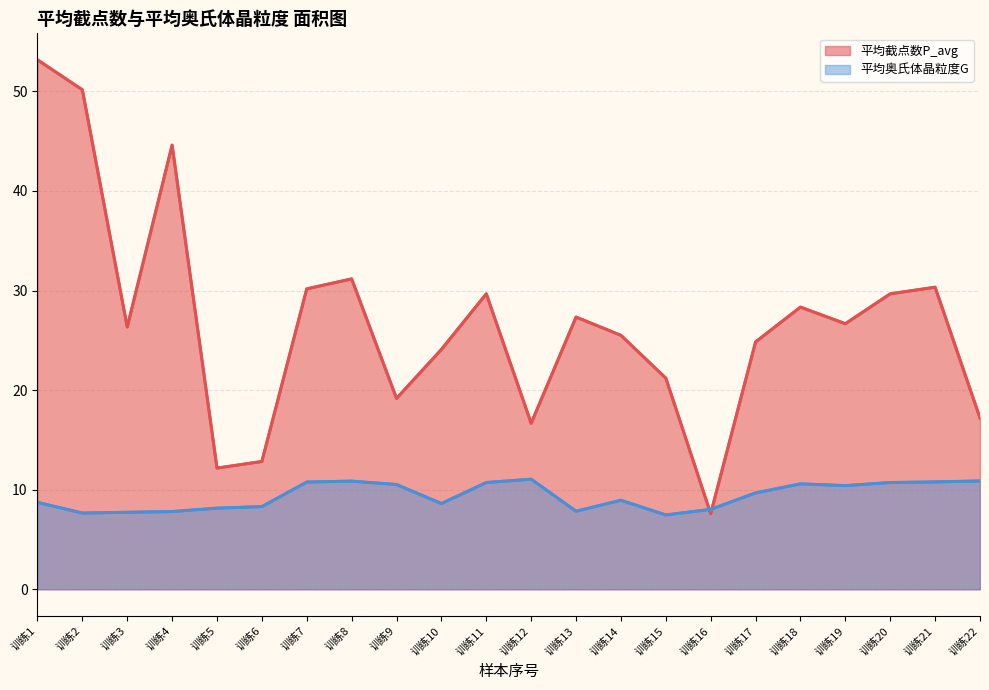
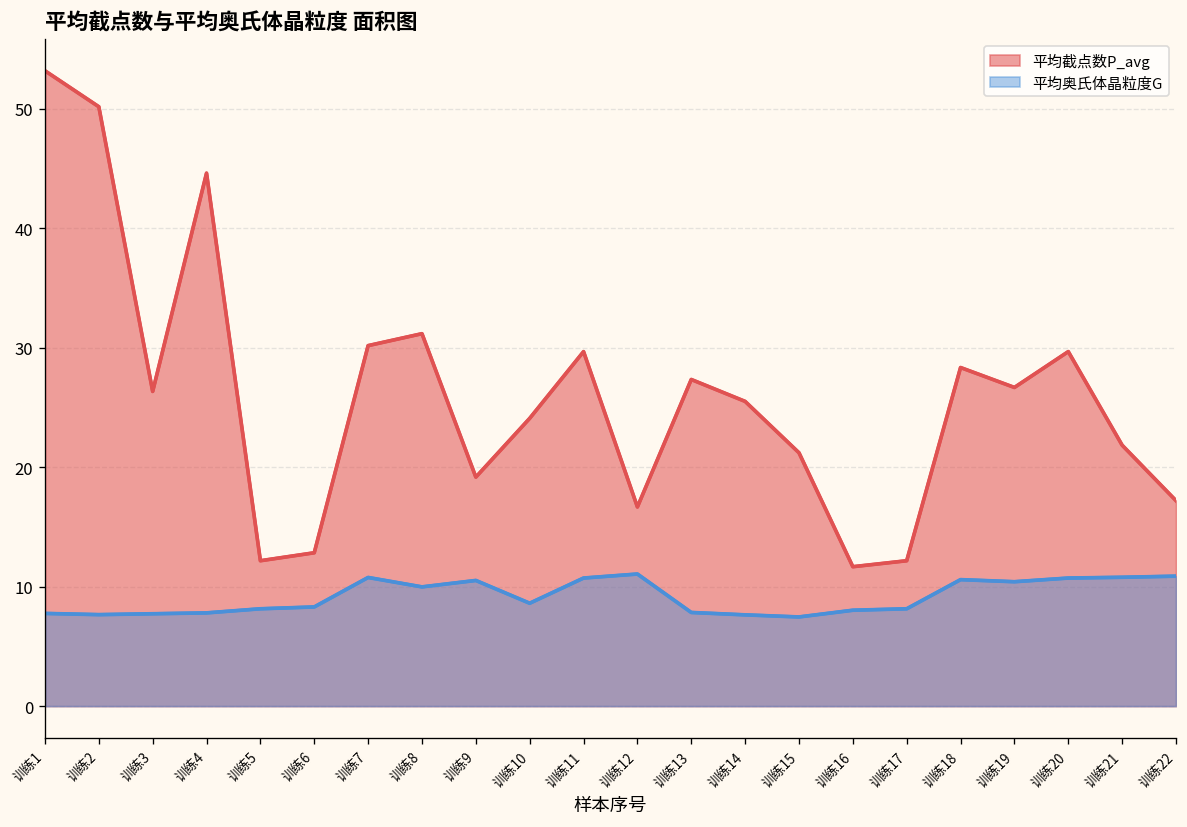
  {
    "平均截点数P_avg": {
      "训练1": 53,
      "训练2": 50,
      "训练3": 26,
      "训练4": 45,
      "训练5": 12,
      "训练6": 13,
      "训练7": 30,
      "训练8": 31,
      "训练9": 19,
      "训练10": 24,
      "训练11": 30,
      "训练12": 17,
      "训练13": 27,
      "训练14": 26,
      "训练15": 21,
-     "训练16": 8,
-     "训练17": 25,
+     "训练16": 12,
+     "训练17": 12,
      "训练18": 28,
      "训练19": 27,
      "训练20": 30,
-     "训练21": 30,
+     "训练21": 22,
      "训练22": 17
    },
    "平均奥氏体晶粒度G": {
-     "训练1": 9,
+     "训练1": 8,
      "训练2": 8,
      "训练3": 8,
      "训练4": 8,
      "训练5": 8,
      "训练6": 8,
      "训练7": 11,
-     "训练8": 11,
+     "训练8": 10,
      "训练9": 11,
      "训练10": 9,
      "训练11": 11,
      "训练12": 11,
      "训练13": 8,
-     "训练14": 9,
+     "训练14": 8,
      "训练15": 7,
      "训练16": 8,
-     "训练17": 10,
+     "训练17": 8,
      "训练18": 11,
      "训练19": 10,
      "训练20": 11,
      "训练21": 11,
      "训练22": 11
    }
  }
